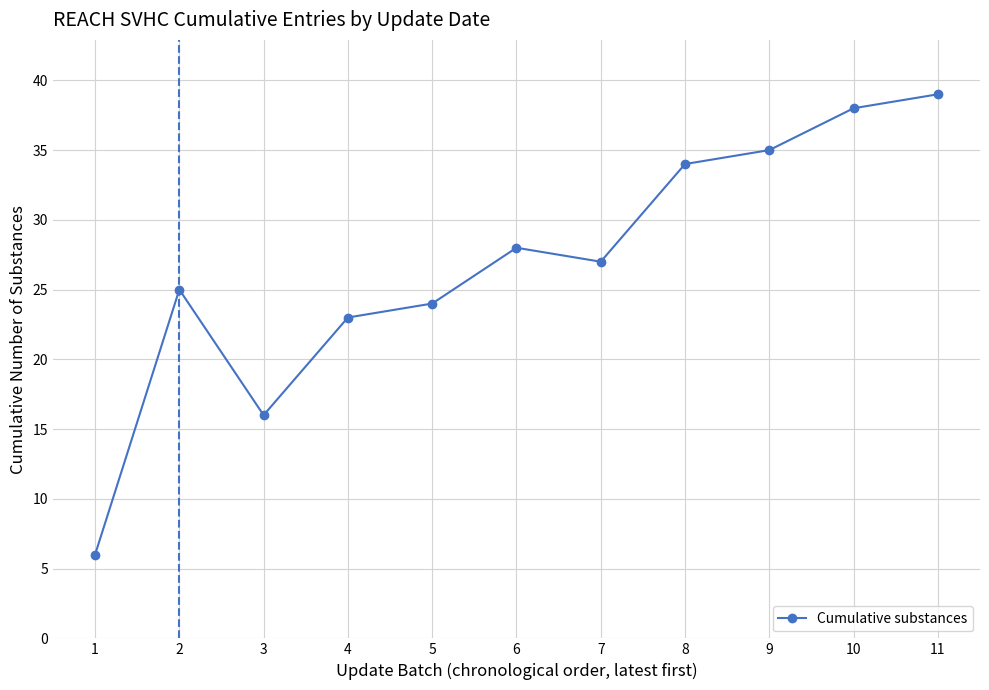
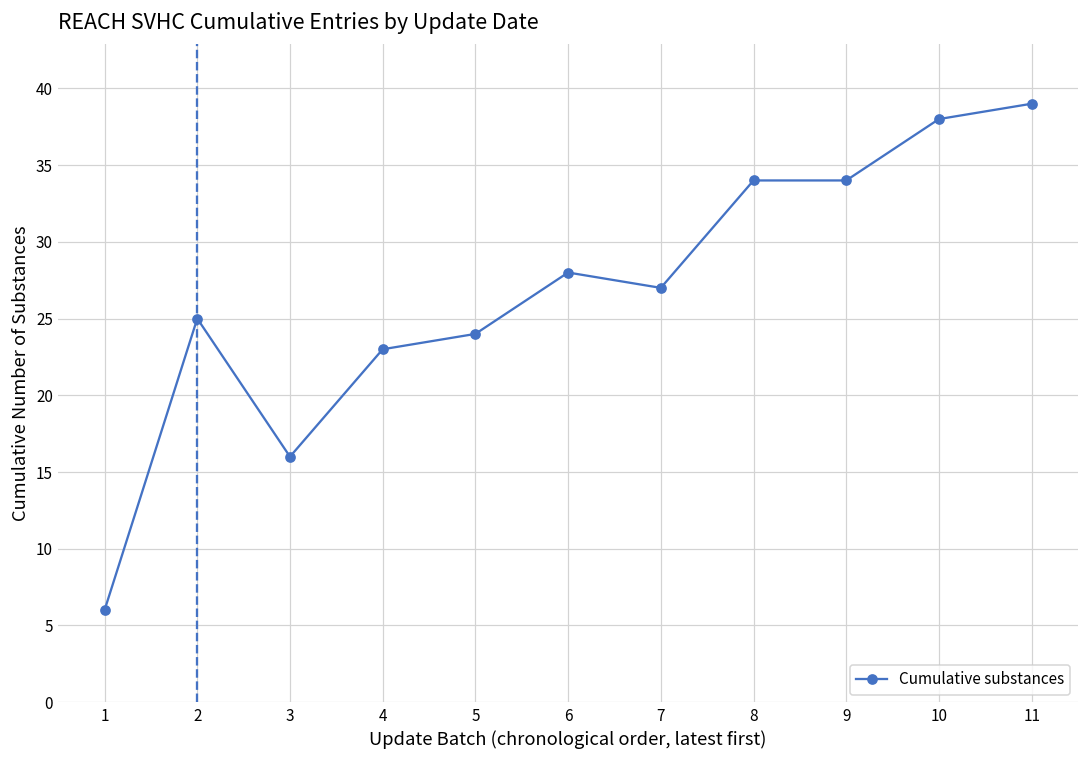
  {
    "1": 6,
    "2": 25,
    "3": 16,
    "4": 23,
    "5": 24,
    "6": 28,
    "7": 27,
    "8": 34,
-   "9": 35,
+   "9": 34,
    "10": 38,
    "11": 39
  }
